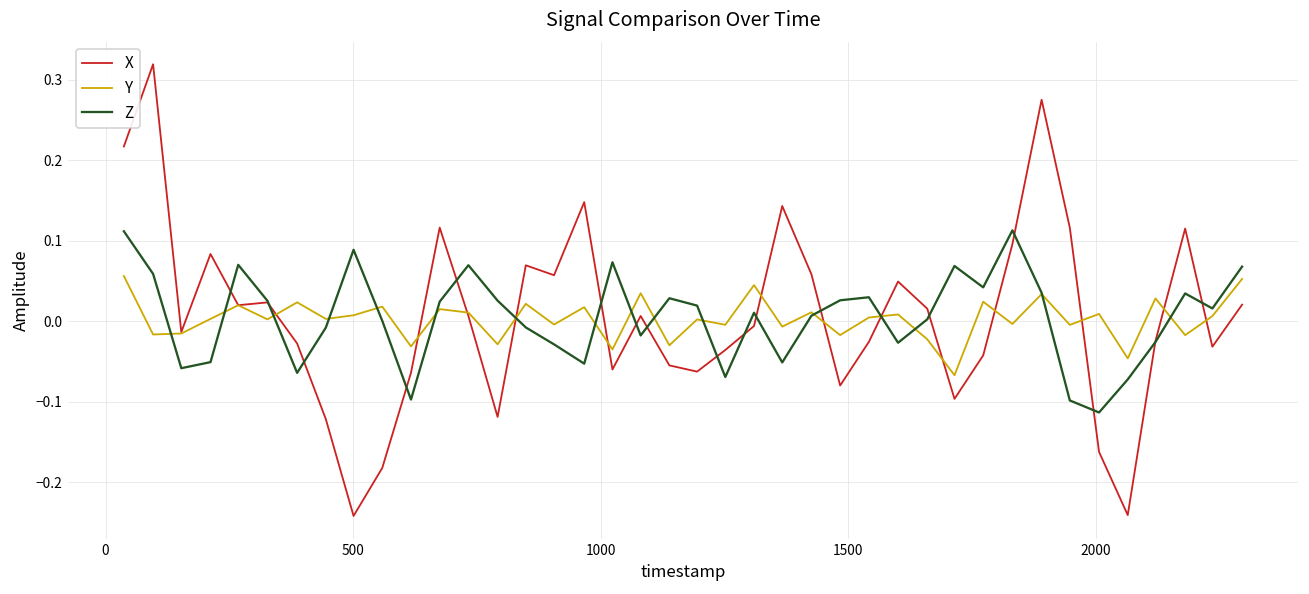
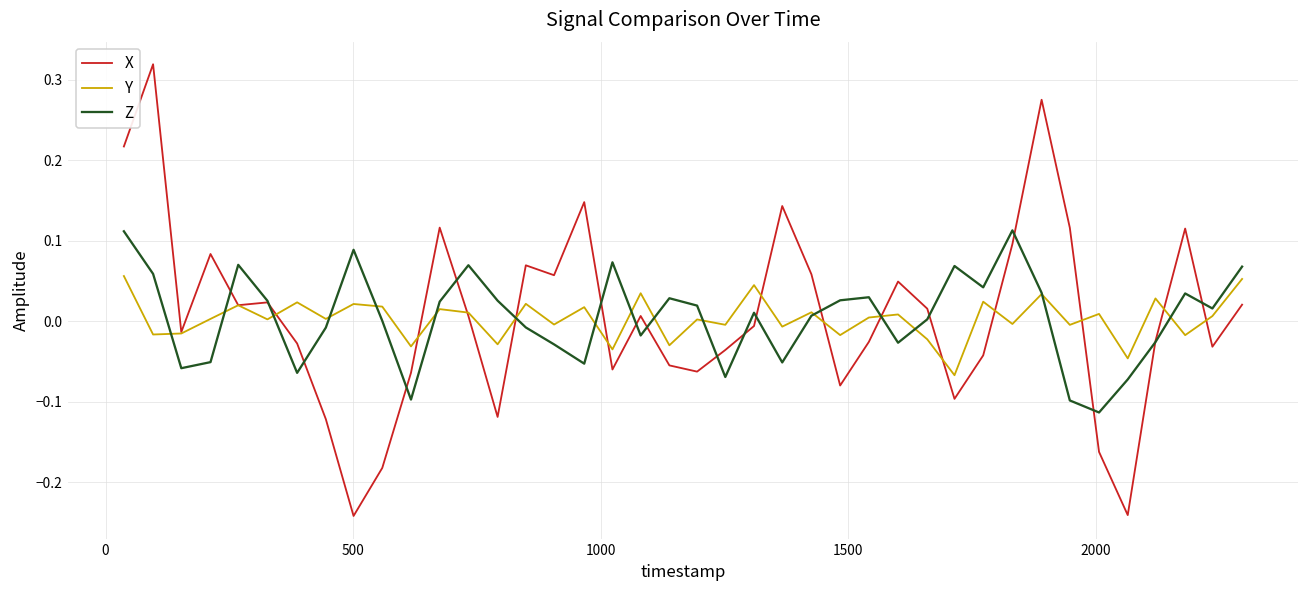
  {
    "X": {
      "500": -0.24
    },
    "Y": {
-     "500": 0.01
+     "500": 0.02
    },
    "Z": {
      "500": 0.09
    }
  }
